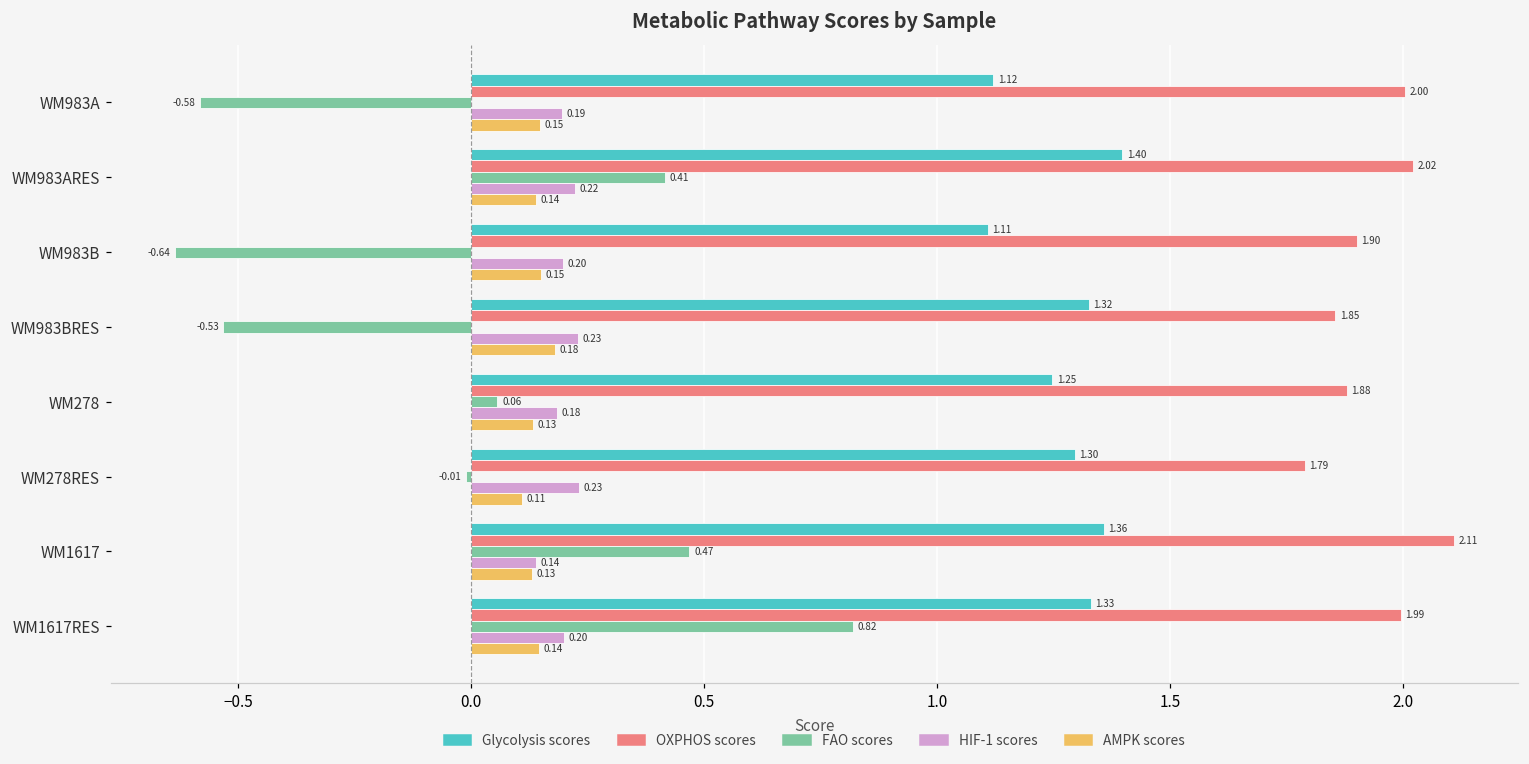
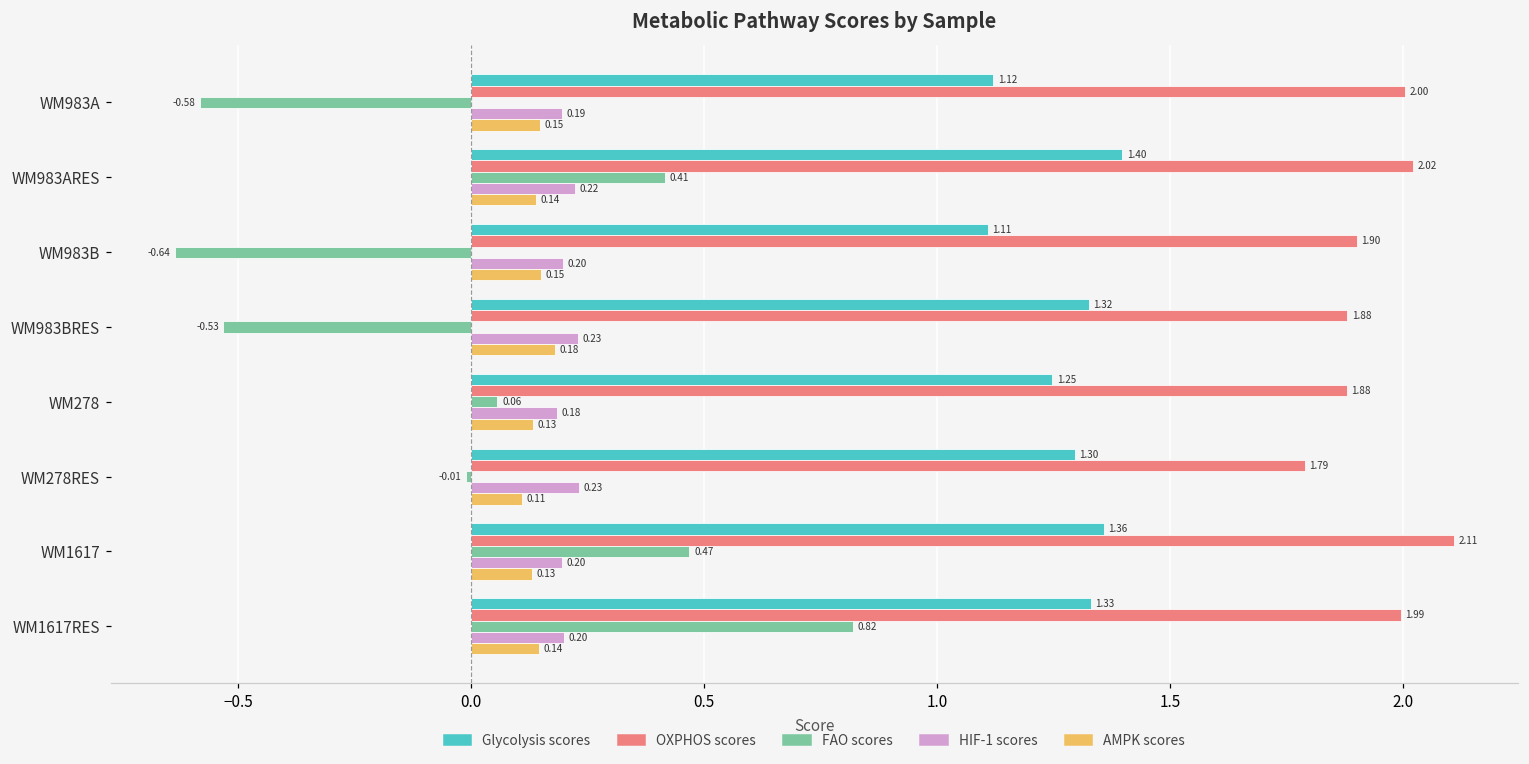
  {
    "Glycolysis scores": {
      "WM983A": 1.12,
      "WM983ARES": 1.40,
      "WM983B": 1.11,
      "WM983BRES": 1.32,
      "WM278": 1.25,
      "WM278RES": 1.30,
      "WM1617": 1.36,
      "WM1617RES": 1.33
    },
    "OXPHOS scores": {
      "WM983A": 2.00,
      "WM983ARES": 2.02,
      "WM983B": 1.90,
-     "WM983BRES": 1.85,
+     "WM983BRES": 1.88,
      "WM278": 1.88,
      "WM278RES": 1.79,
      "WM1617": 2.11,
      "WM1617RES": 1.99
    },
    "FAO scores": {
      "WM983A": -0.58,
      "WM983ARES": 0.41,
      "WM983B": -0.64,
      "WM983BRES": -0.53,
      "WM278": 0.06,
      "WM278RES": -0.01,
      "WM1617": 0.47,
      "WM1617RES": 0.82
    },
    "HIF-1 scores": {
      "WM983A": 0.19,
      "WM983ARES": 0.22,
      "WM983B": 0.20,
      "WM983BRES": 0.23,
      "WM278": 0.18,
      "WM278RES": 0.23,
-     "WM1617": 0.14,
+     "WM1617": 0.20,
      "WM1617RES": 0.20
    },
    "AMPK scores": {
      "WM983A": 0.15,
      "WM983ARES": 0.14,
      "WM983B": 0.15,
      "WM983BRES": 0.18,
      "WM278": 0.13,
      "WM278RES": 0.11,
      "WM1617": 0.13,
      "WM1617RES": 0.14
    }
  }
